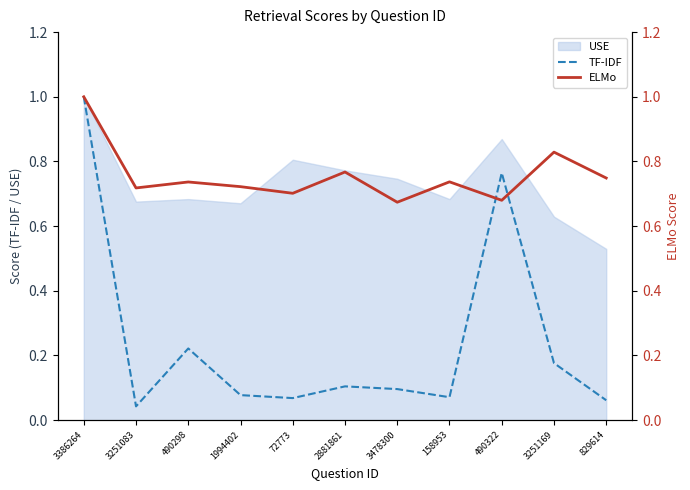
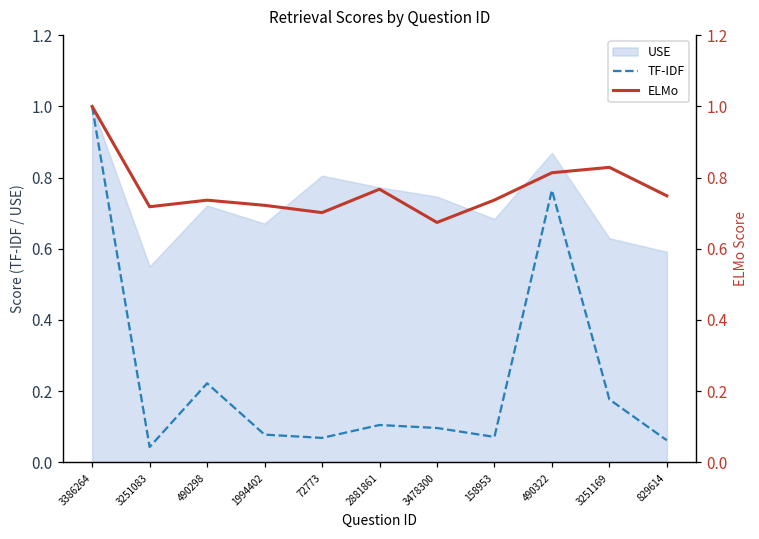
  {
    "USE": {
-     "3251083": 0.68,
-     "490298": 0.68,
+     "3251083": 0.55,
+     "490298": 0.72,
      "1994402": 0.67,
      "72773": 0.81,
      "2881861": 0.77,
      "3478300": 0.75,
      "158953": 0.68,
      "490322": 0.87,
      "3251169": 0.63,
-     "829614": 0.53
+     "829614": 0.59
    },
    "TF-IDF": {
      "3251083": 0.04,
      "490298": 0.22,
      "1994402": 0.08,
      "72773": 0.07,
      "2881861": 0.10,
      "3478300": 0.10,
      "158953": 0.07,
      "490322": 0.76,
      "3251169": 0.18,
      "829614": 0.06
    },
    "ELMo": {
      "3386264": 1.00,
      "3251083": 0.72,
      "490298": 0.74,
      "1994402": 0.72,
      "72773": 0.70,
      "2881861": 0.77,
      "3478300": 0.67,
      "158953": 0.74,
-     "490322": 0.68,
+     "490322": 0.81,
      "3251169": 0.83,
      "829614": 0.75
    }
  }
